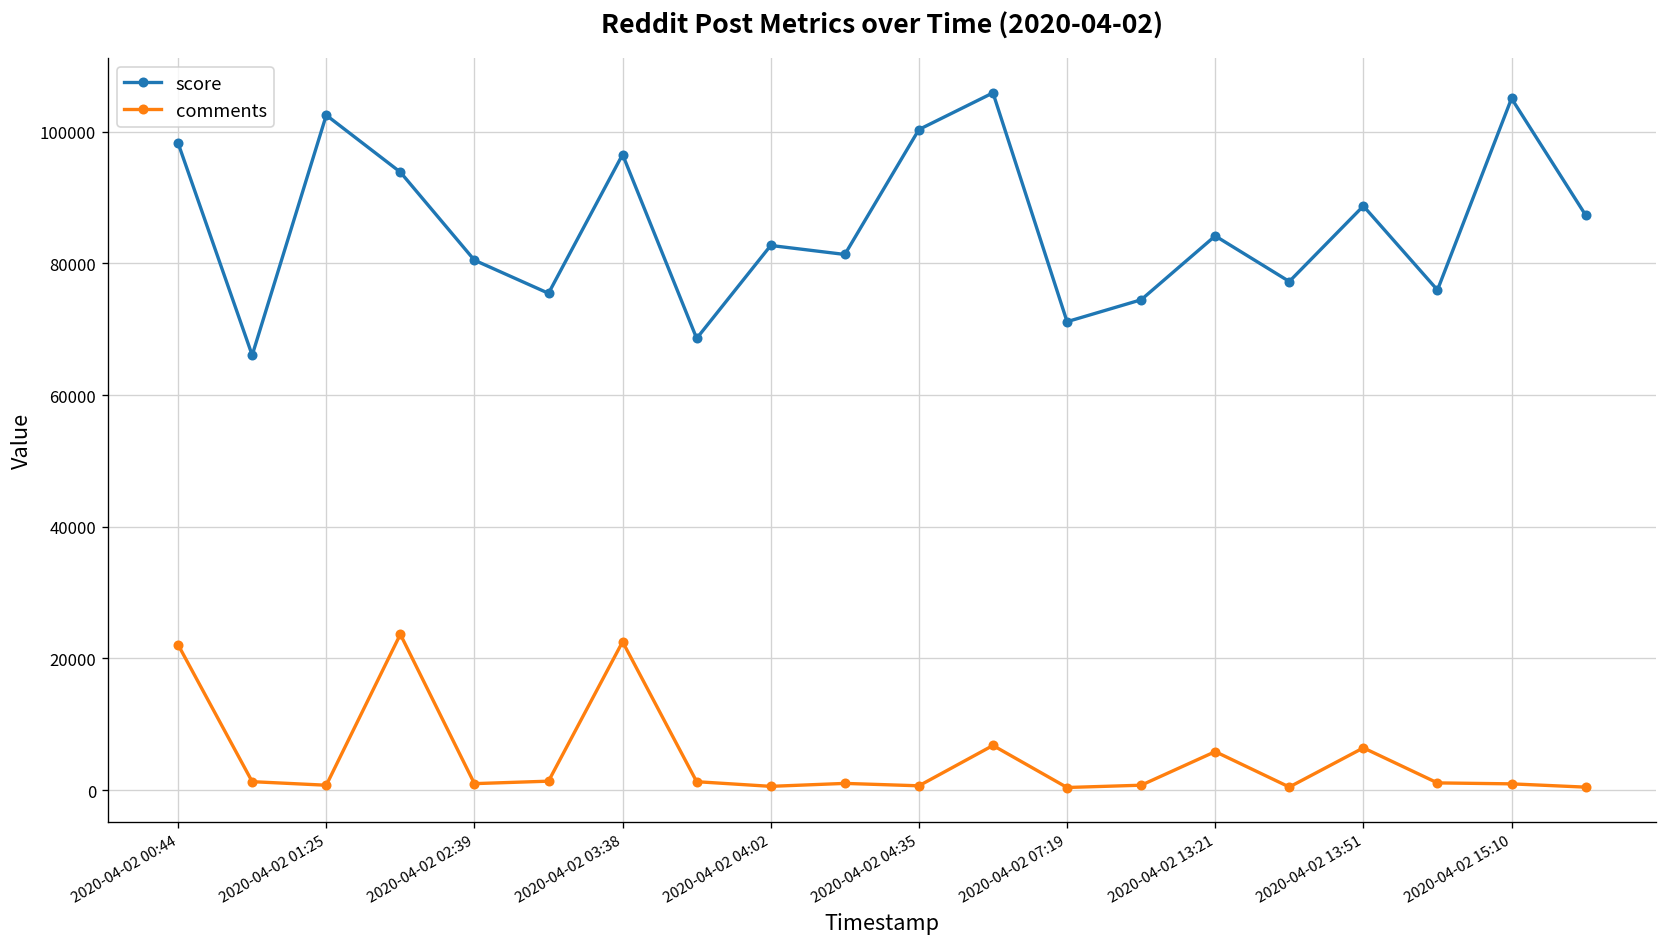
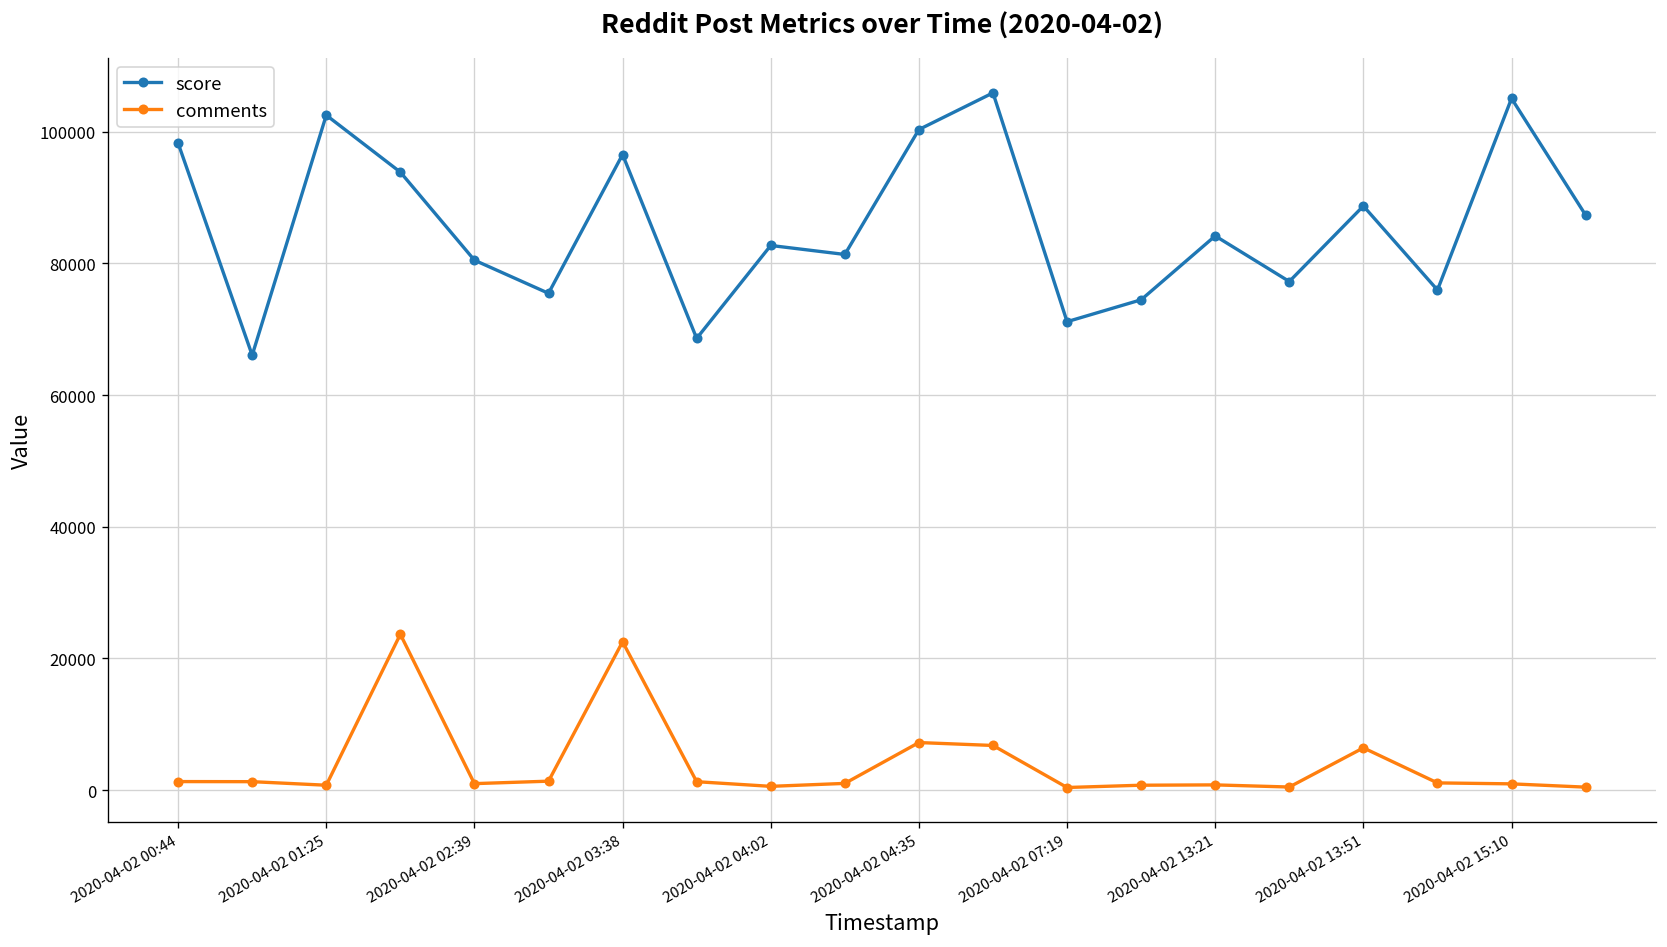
  {
    "score": {
      "2020-04-02 00:44": 98000,
      "2020-04-02 03:38": 97000,
      "2020-04-02 04:02": 83000,
      "2020-04-02 04:35": 100000,
      "2020-04-02 13:21": 84000
    },
    "comments": {
-     "2020-04-02 00:44": 22000,
+     "2020-04-02 00:44": 1000,
      "2020-04-02 03:38": 23000,
      "2020-04-02 04:02": 1000,
-     "2020-04-02 04:35": 1000,
-     "2020-04-02 13:21": 6000
+     "2020-04-02 04:35": 7000,
+     "2020-04-02 13:21": 1000
    }
  }
